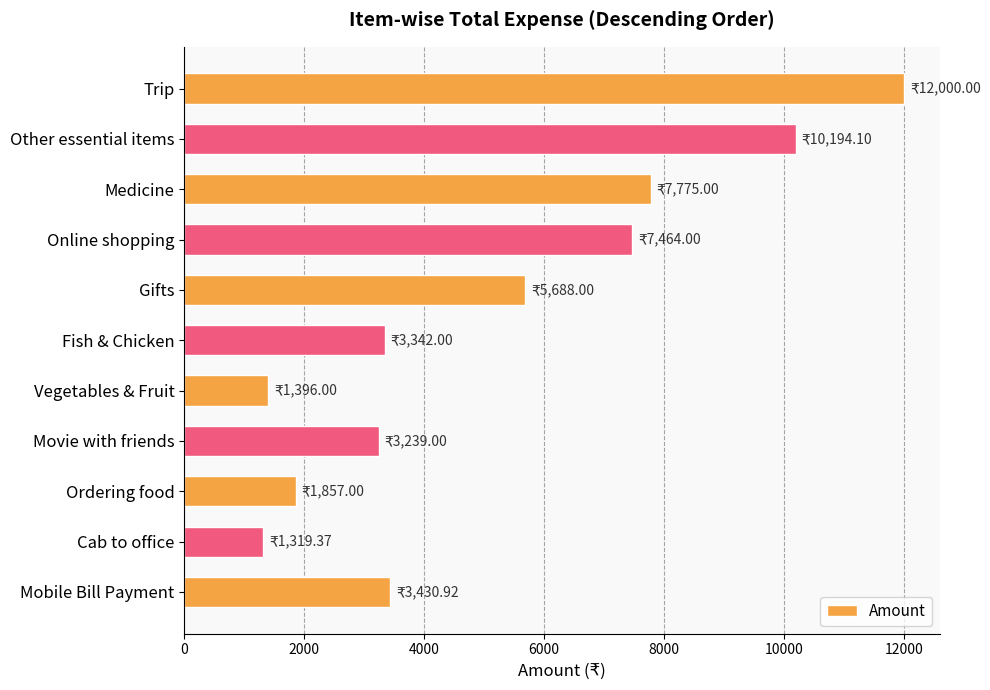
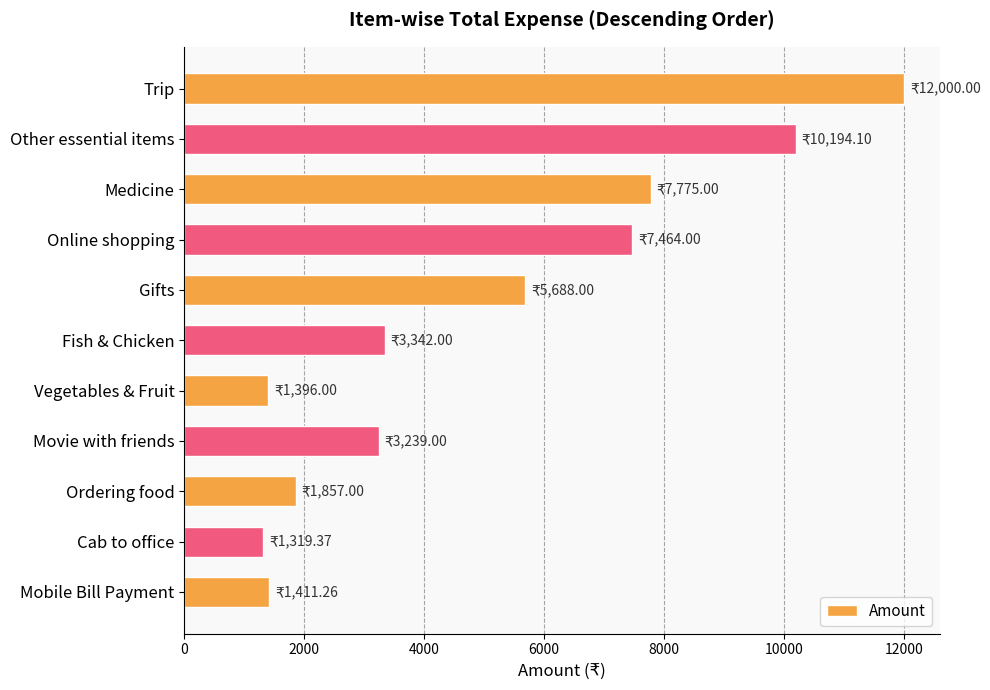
  {
    "Trip": "12,000.00",
    "Other essential items": "10,194.10",
    "Medicine": "7,775.00",
    "Online shopping": "7,464.00",
    "Gifts": "5,688.00",
    "Fish & Chicken": "3,342.00",
    "Vegetables & Fruit": "1,396.00",
    "Movie with friends": "3,239.00",
    "Ordering food": "1,857.00",
    "Cab to office": "1,319.37",
-   "Mobile Bill Payment": "3,430.92"
+   "Mobile Bill Payment": "1,411.26"
  }
